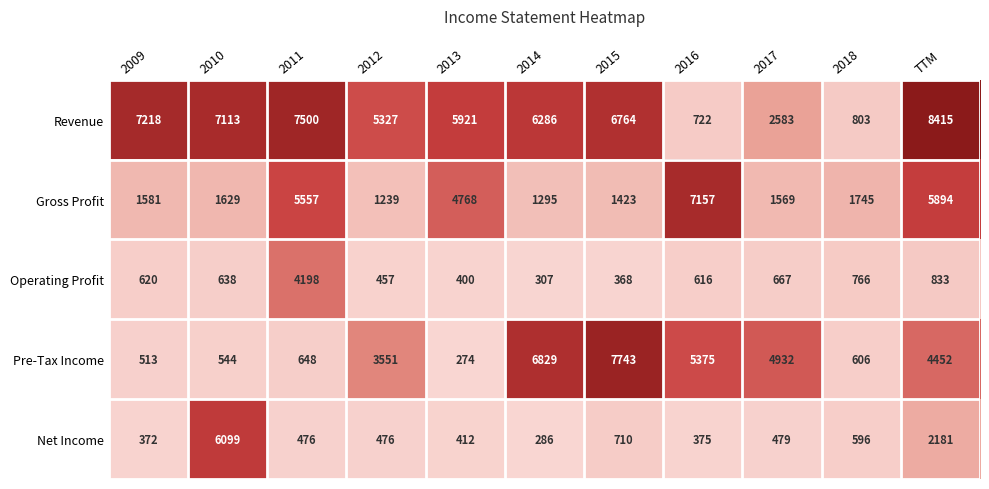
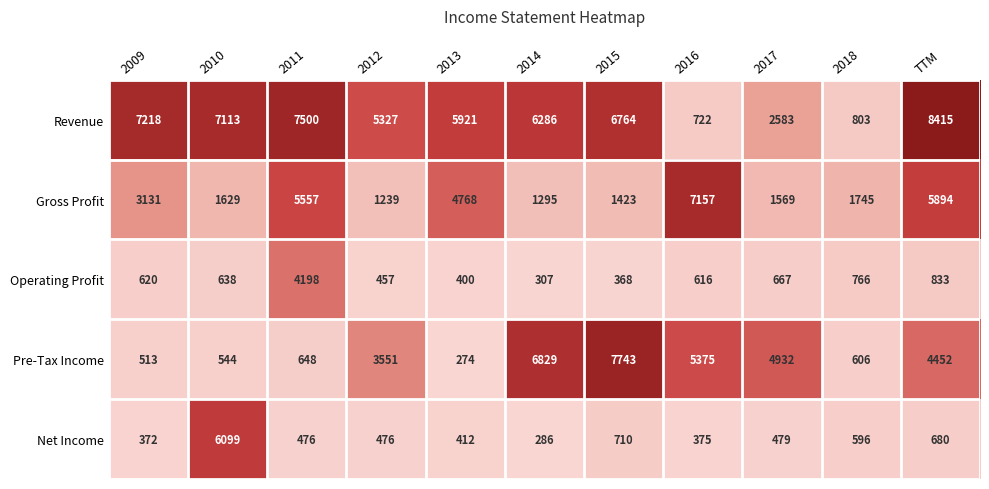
  {
    "Revenue": {
      "2009": 7218,
      "2010": 7113,
      "2011": 7500,
      "2012": 5327,
      "2013": 5921,
      "2014": 6286,
      "2015": 6764,
      "2016": 722,
      "2017": 2583,
      "2018": 803,
      "TTM": 8415
    },
    "Gross Profit": {
-     "2009": 1581,
+     "2009": 3131,
      "2010": 1629,
      "2011": 5557,
      "2012": 1239,
      "2013": 4768,
      "2014": 1295,
      "2015": 1423,
      "2016": 7157,
      "2017": 1569,
      "2018": 1745,
      "TTM": 5894
    },
    "Operating Profit": {
      "2009": 620,
      "2010": 638,
      "2011": 4198,
      "2012": 457,
      "2013": 400,
      "2014": 307,
      "2015": 368,
      "2016": 616,
      "2017": 667,
      "2018": 766,
      "TTM": 833
    },
    "Pre-Tax Income": {
      "2009": 513,
      "2010": 544,
      "2011": 648,
      "2012": 3551,
      "2013": 274,
      "2014": 6829,
      "2015": 7743,
      "2016": 5375,
      "2017": 4932,
      "2018": 606,
      "TTM": 4452
    },
    "Net Income": {
      "2009": 372,
      "2010": 6099,
      "2011": 476,
      "2012": 476,
      "2013": 412,
      "2014": 286,
      "2015": 710,
      "2016": 375,
      "2017": 479,
      "2018": 596,
-     "TTM": 2181
+     "TTM": 680
    }
  }
